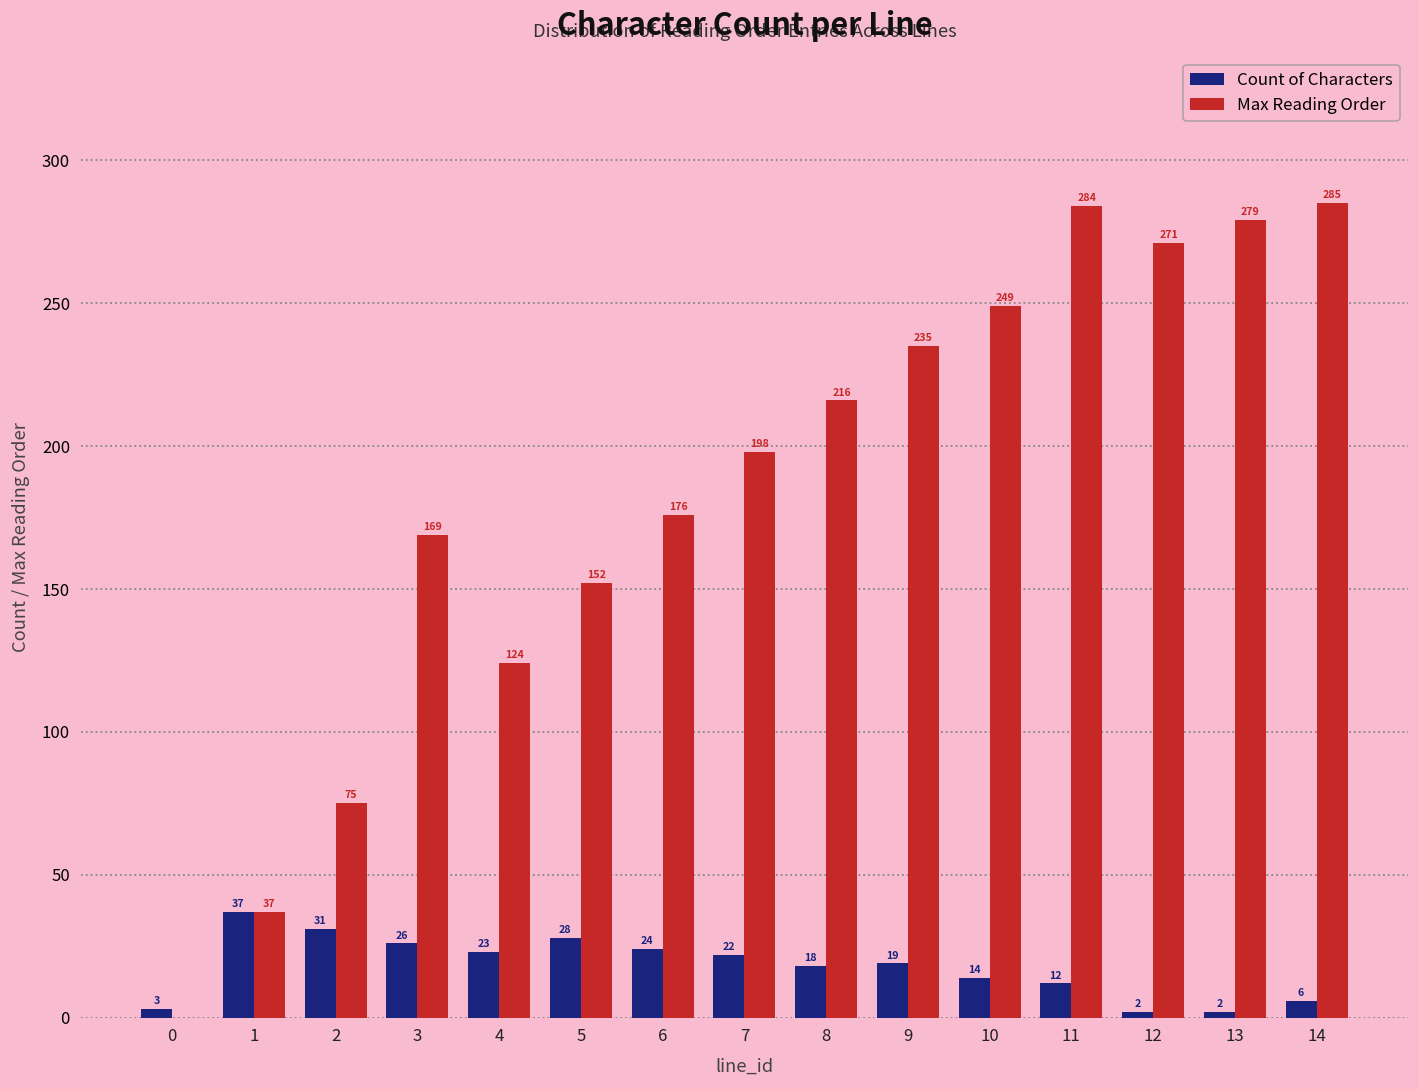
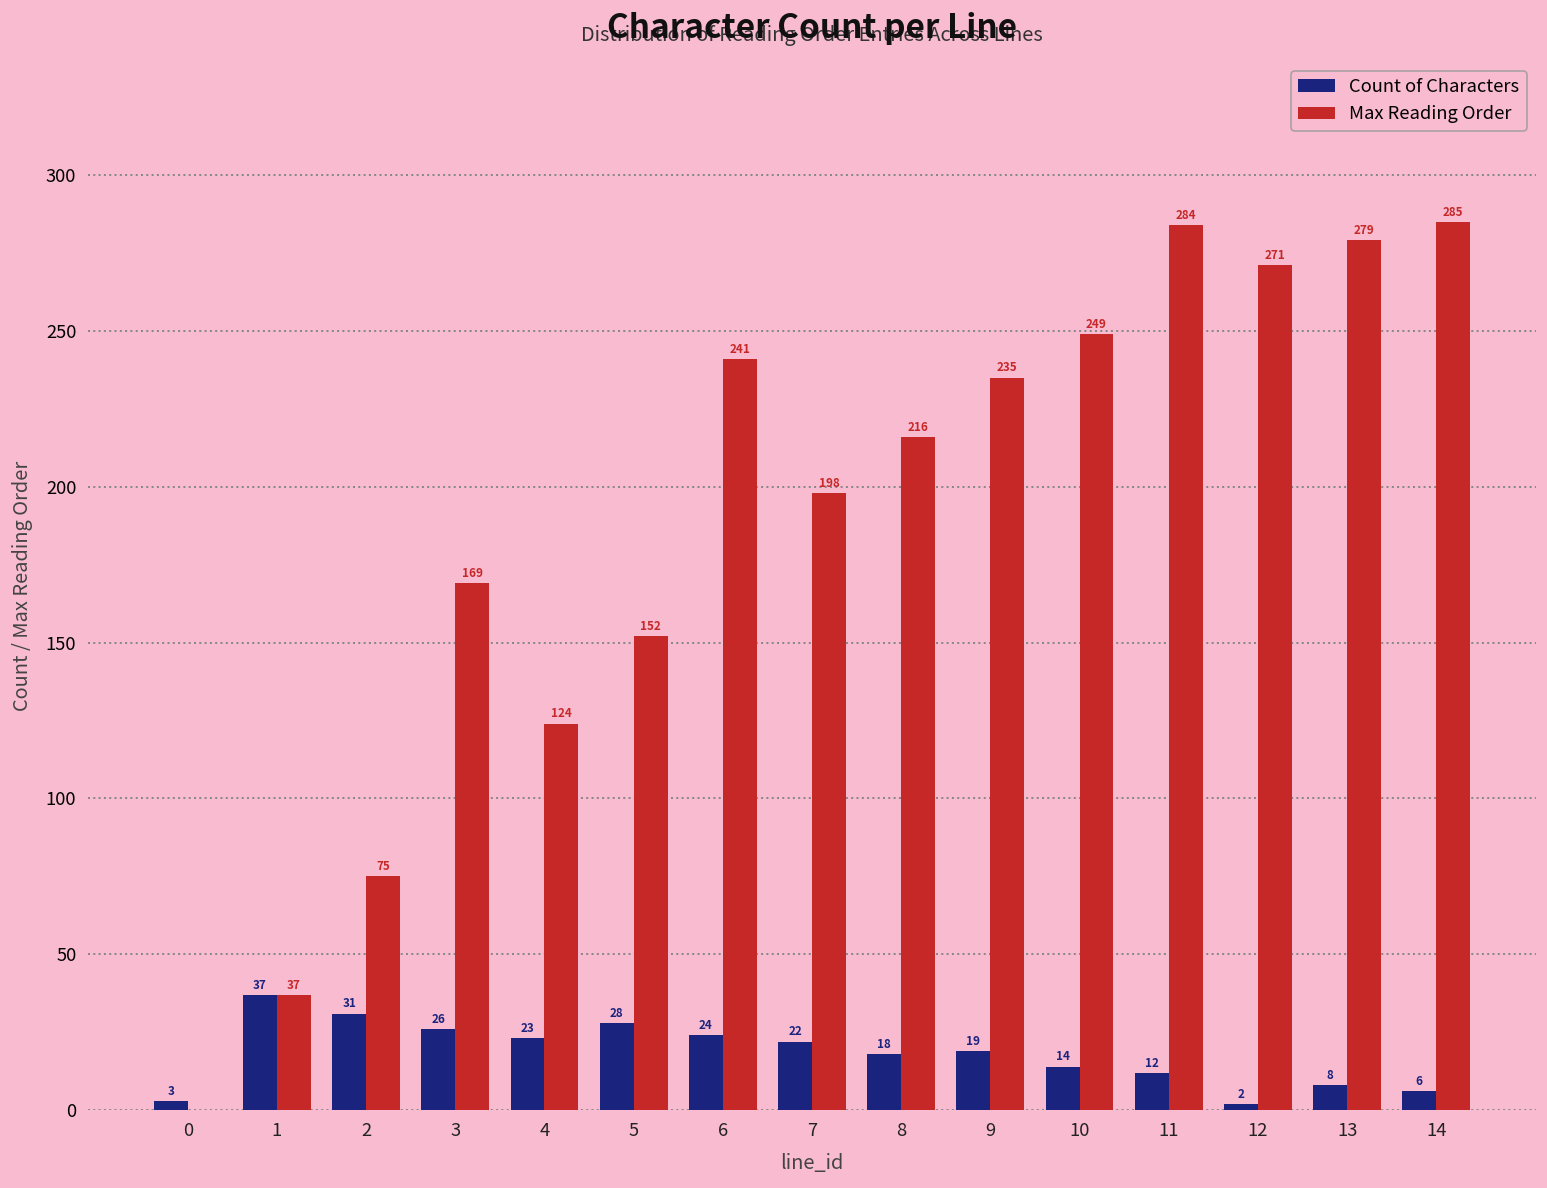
  {
    "Count of Characters": {
      "0": 3,
      "1": 37,
      "2": 31,
      "3": 26,
      "4": 23,
      "5": 28,
      "6": 24,
      "7": 22,
      "8": 18,
      "9": 19,
      "10": 14,
      "11": 12,
      "12": 2,
-     "13": 2,
+     "13": 8,
      "14": 6
    },
    "Max Reading Order": {
      "1": 37,
      "2": 75,
      "3": 169,
      "4": 124,
      "5": 152,
-     "6": 176,
+     "6": 241,
      "7": 198,
      "8": 216,
      "9": 235,
      "10": 249,
      "11": 284,
      "12": 271,
      "13": 279,
      "14": 285
    }
  }
